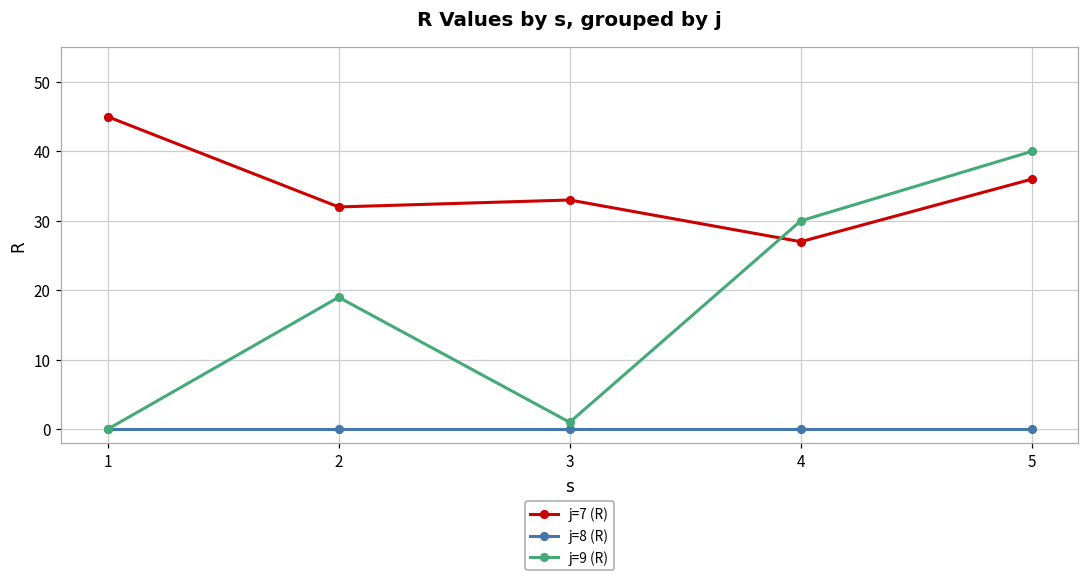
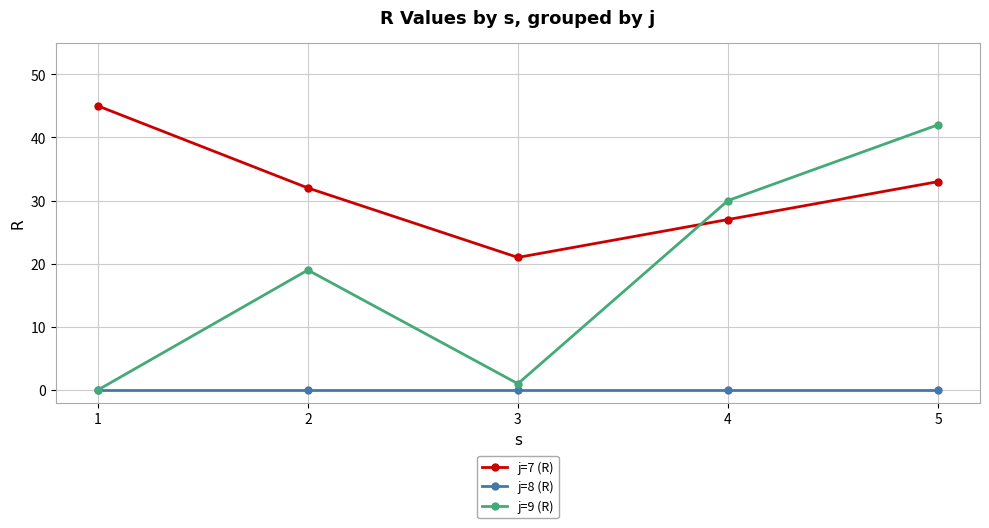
  {
    "j=7 (R)": {
      "1": 45,
      "2": 32,
-     "3": 33,
+     "3": 21,
      "4": 27,
-     "5": 36
+     "5": 33
    },
    "j=8 (R)": {
      "2": 0,
      "3": 0,
      "4": 0,
      "5": 0
    },
    "j=9 (R)": {
      "2": 19,
      "3": 1,
      "4": 30,
-     "5": 40
+     "5": 42
    }
  }
